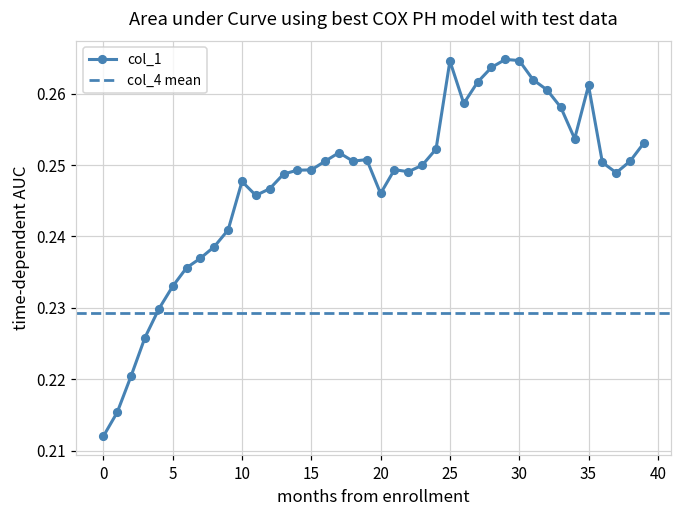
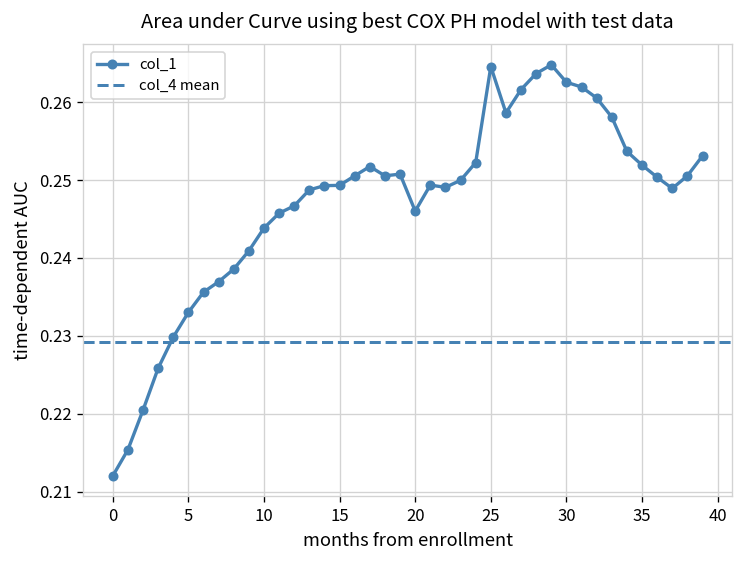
  {
    "0": 0.212,
    "5": 0.233,
-   "10": 0.248,
+   "10": 0.244,
    "15": 0.249,
    "20": 0.246,
    "25": 0.265,
-   "30": 0.265,
-   "35": 0.261
+   "30": 0.263,
+   "35": 0.252
  }
